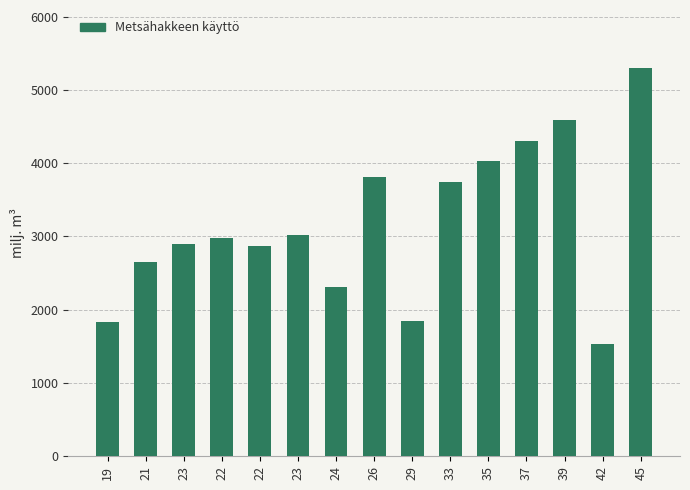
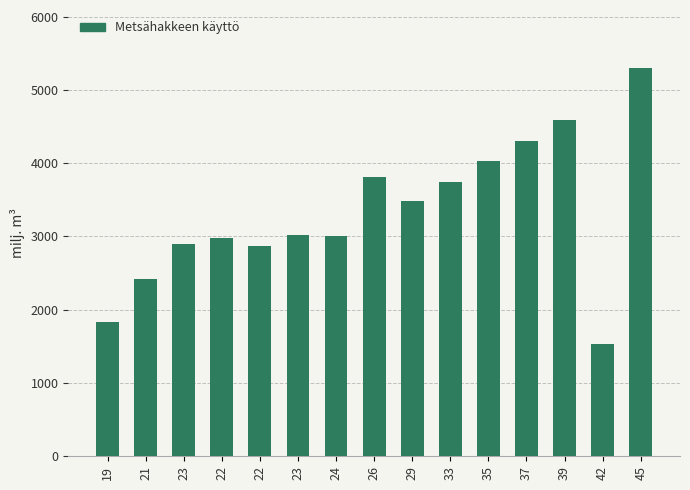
  {
    "19": 1800,
-   "21": 2700,
-   "24": 2300,
+   "21": 2400,
+   "24": 3000,
    "26": 3800,
-   "29": 1800,
+   "29": 3500,
    "33": 3700,
    "35": 4000,
    "37": 4300,
    "39": 4600,
    "42": 1500,
    "45": 5300
  }
